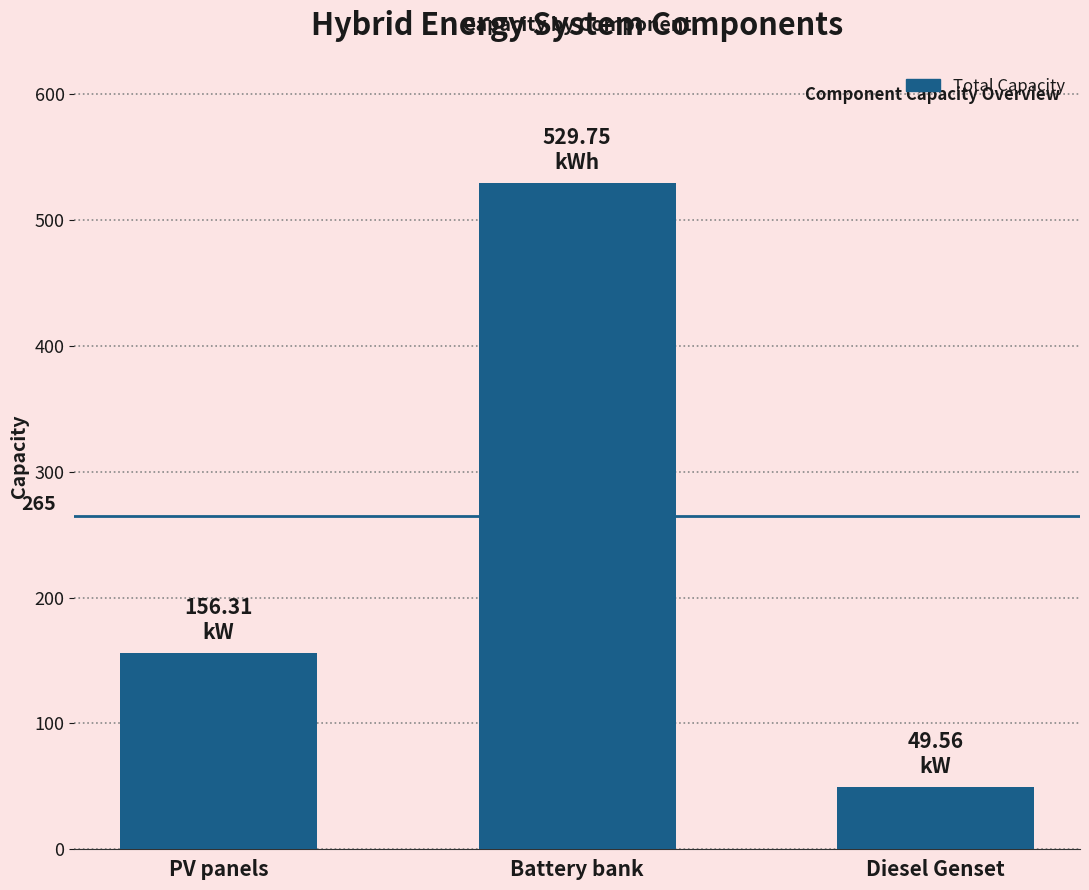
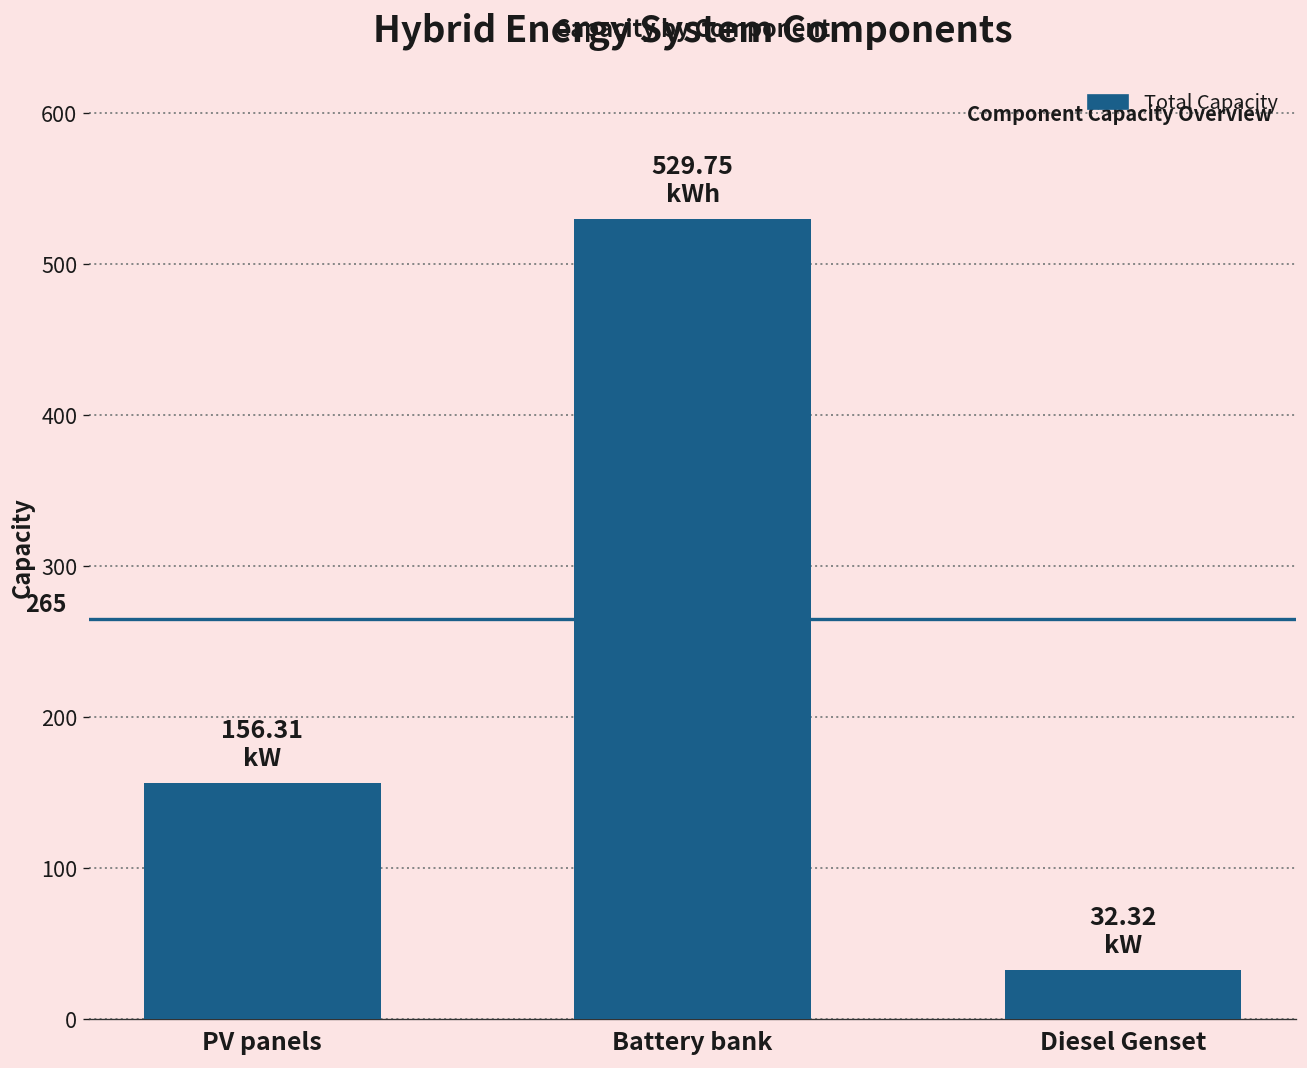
  {
    "PV panels": 156.31,
    "Battery bank": 529.75,
-   "Diesel Genset": 49.56
+   "Diesel Genset": 32.32
  }
